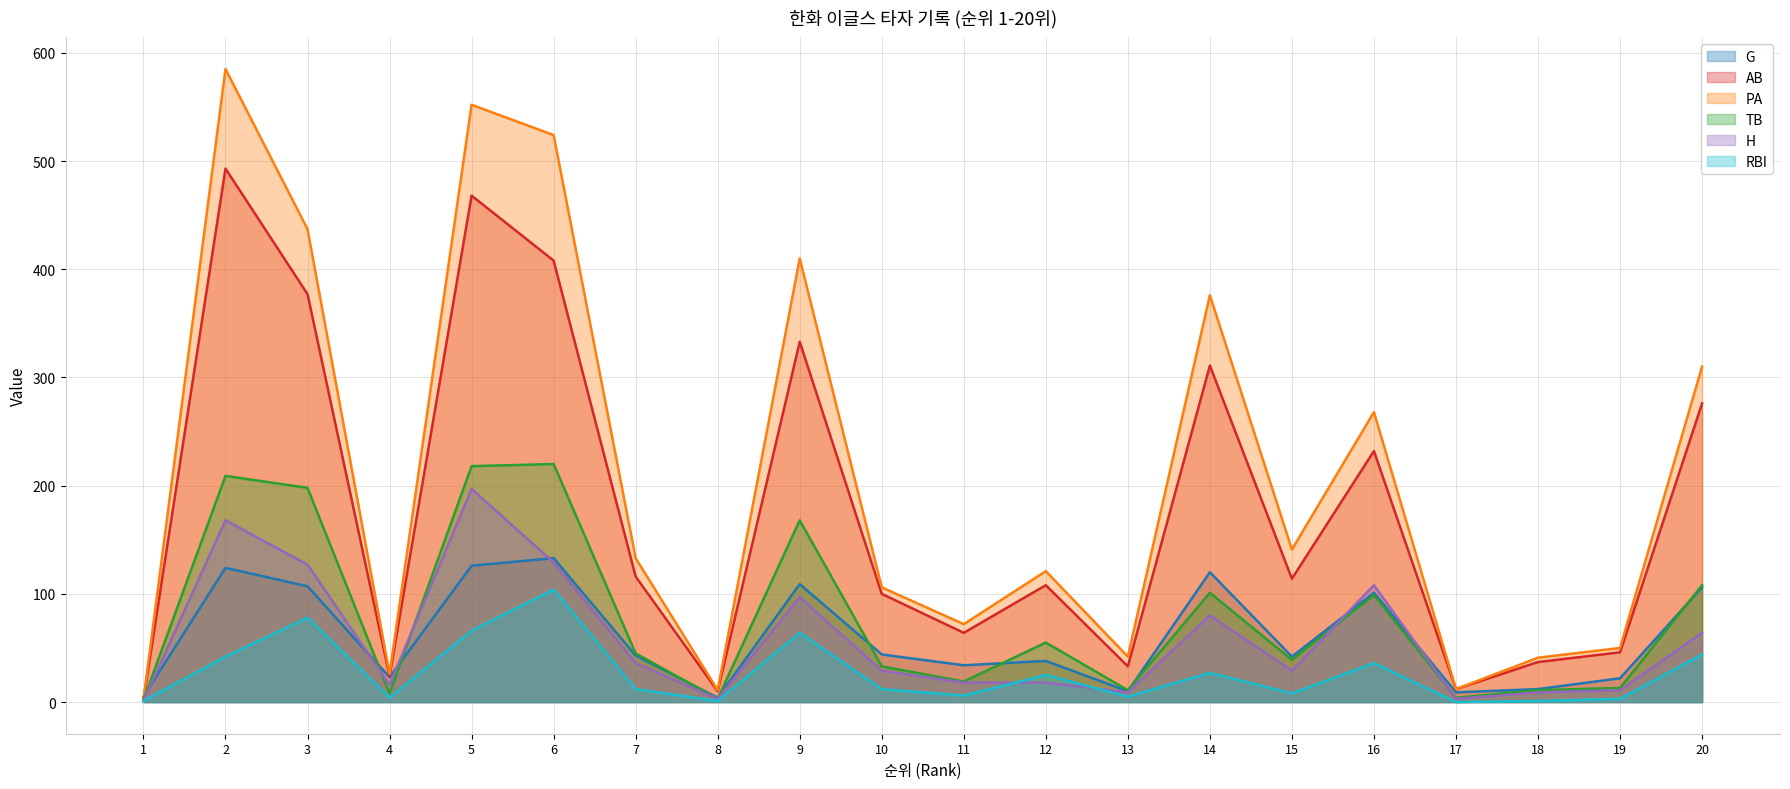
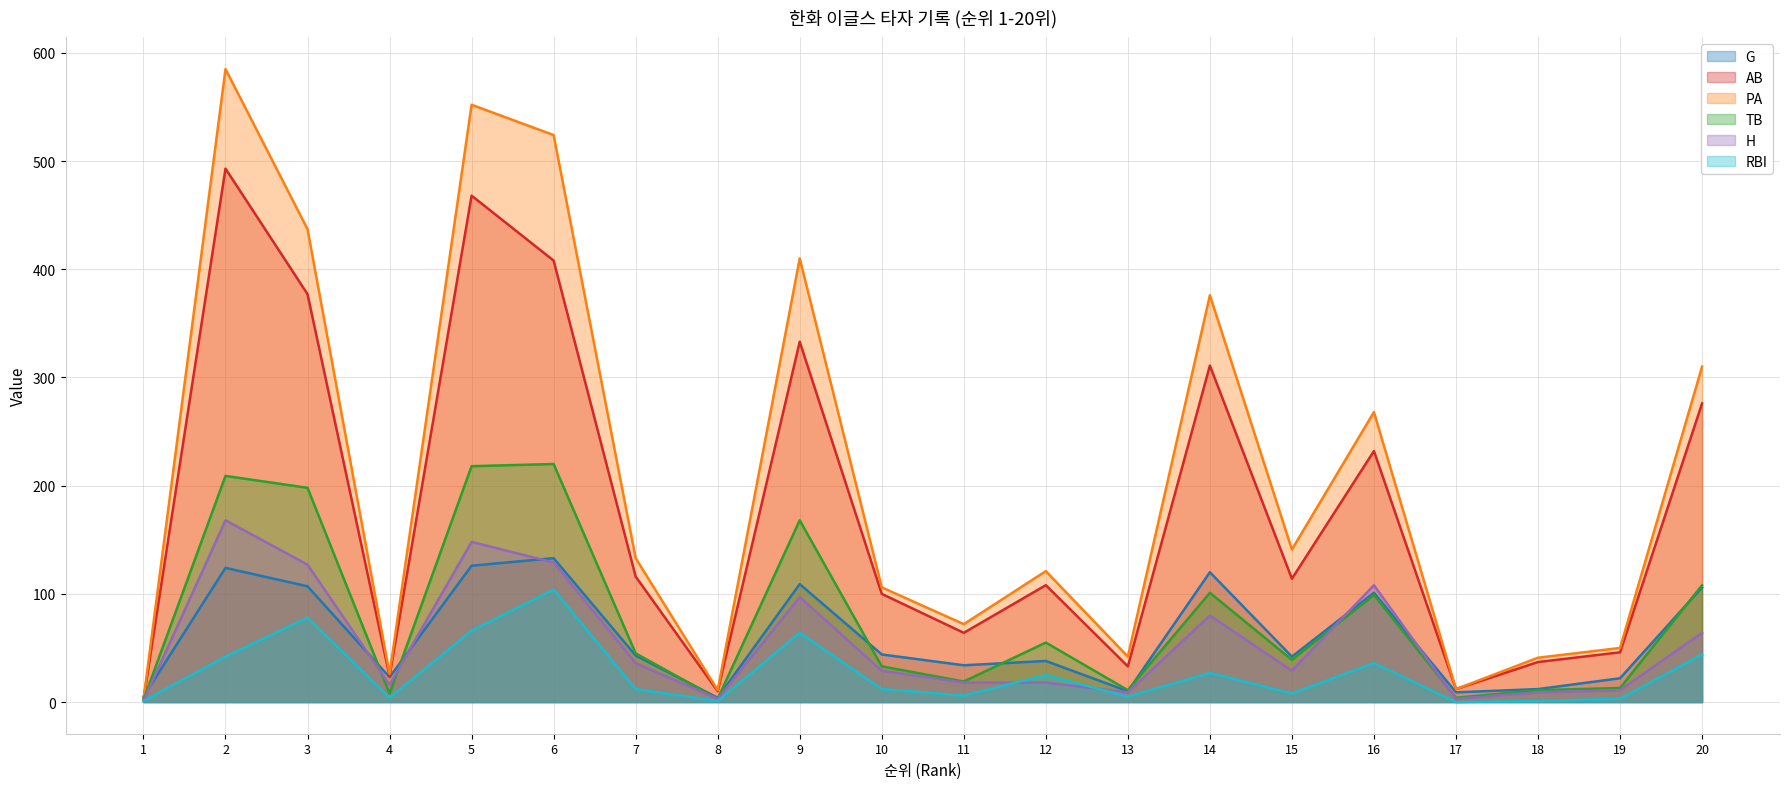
  {
    "TB": {
      "2": 209,
      "3": 198,
      "4": 8,
      "5": 218,
      "6": 220,
      "9": 168,
      "10": 33,
      "12": 55,
      "14": 101,
      "15": 39
    },
    "H": {
      "2": 168,
      "3": 127,
      "4": 16,
-     "5": 197,
+     "5": 148,
      "6": 129,
      "7": 36,
      "9": 97,
      "10": 29,
      "12": 18,
      "14": 80,
      "15": 29,
      "16": 108,
      "20": 64
    }
  }
